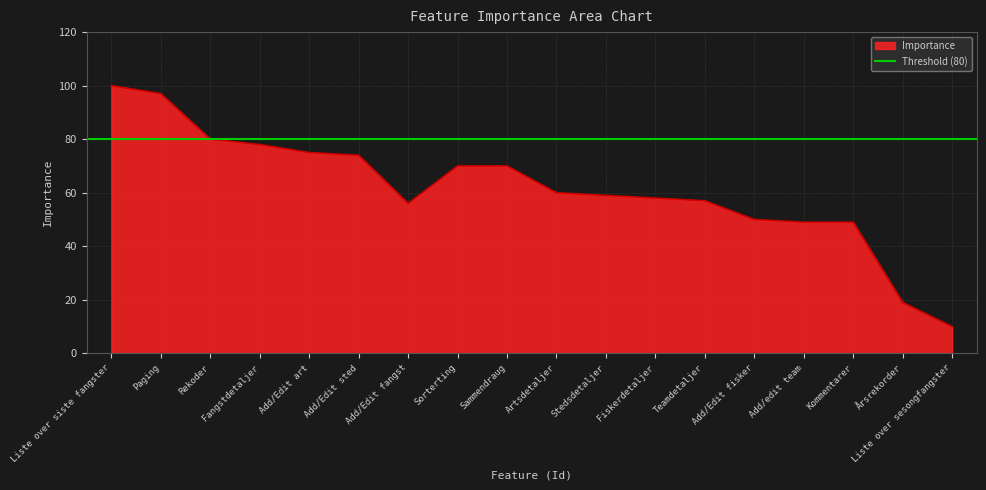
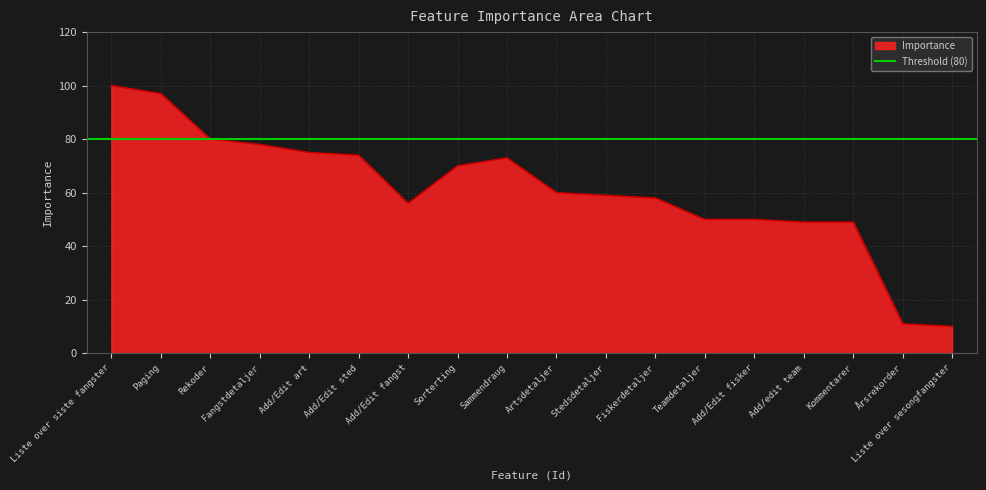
  {
    "Liste over siste fangster": 100,
    "Paging": 97,
    "Rekoder": 80,
    "Fangstdetaljer": 78,
    "Add/Edit art": 75,
    "Add/Edit sted": 74,
    "Add/Edit fangst": 56,
    "Sorterting": 70,
-   "Sammendraug": 70,
+   "Sammendraug": 73,
    "Artsdetaljer": 60,
    "Stedsdetaljer": 59,
    "Fiskerdetaljer": 58,
-   "Teamdetaljer": 57,
+   "Teamdetaljer": 50,
    "Add/Edit fisker": 50,
    "Add/edit team": 49,
    "Kommentarer": 49,
-   "Årsrekorder": 19,
+   "Årsrekorder": 11,
    "Liste over sesongfangster": 10
  }
